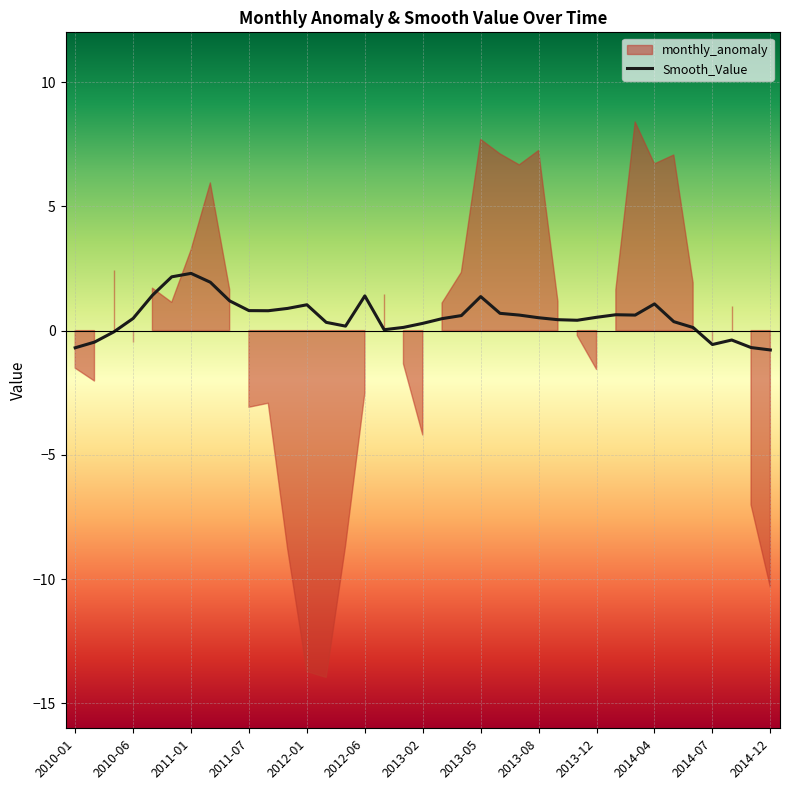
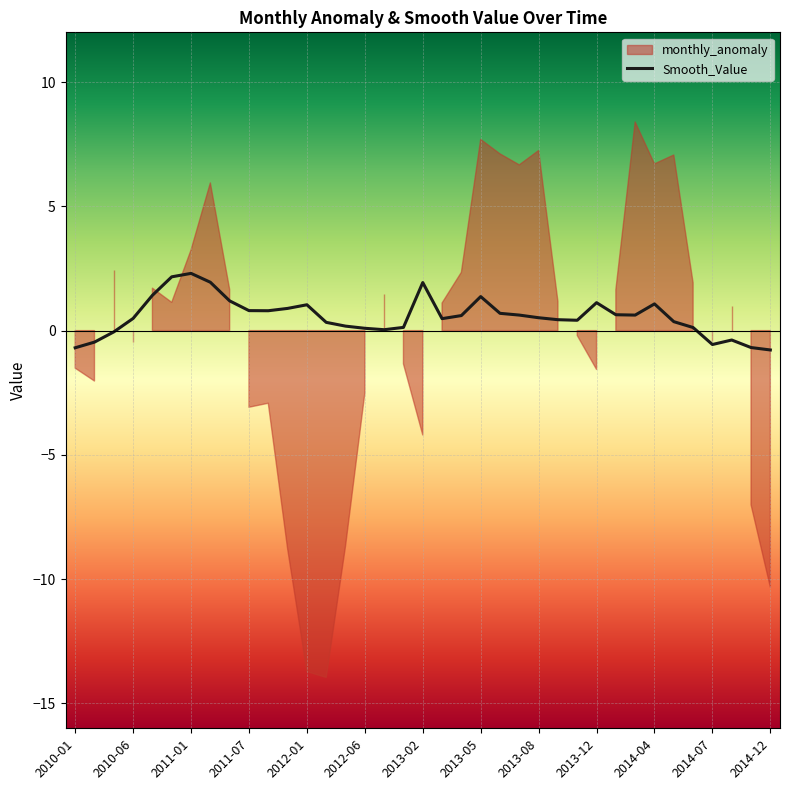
  {
    "2010-01": -0.7,
    "2010-06": 0.5,
    "2011-01": 2.3,
    "2011-07": 0.8,
    "2012-01": 1.0,
-   "2012-06": 1.4,
-   "2013-02": 0.3,
+   "2012-06": 0.1,
+   "2013-02": 1.9,
    "2013-05": 1.4,
    "2013-08": 0.5,
-   "2013-12": 0.5,
+   "2013-12": 1.1,
    "2014-04": 1.1,
    "2014-07": -0.6,
    "2014-12": -0.8
  }
